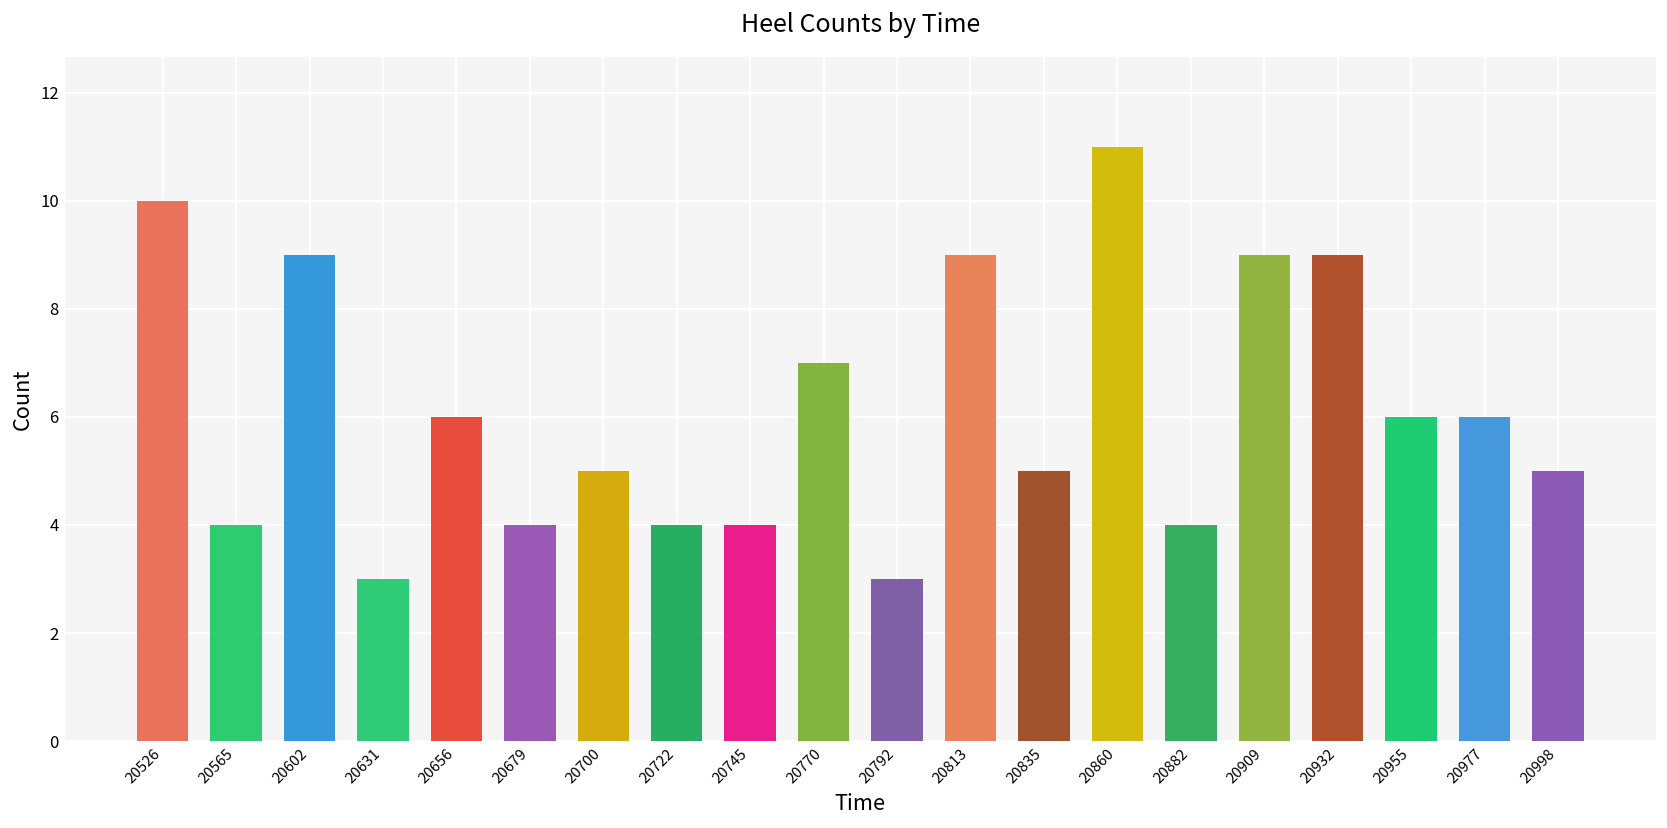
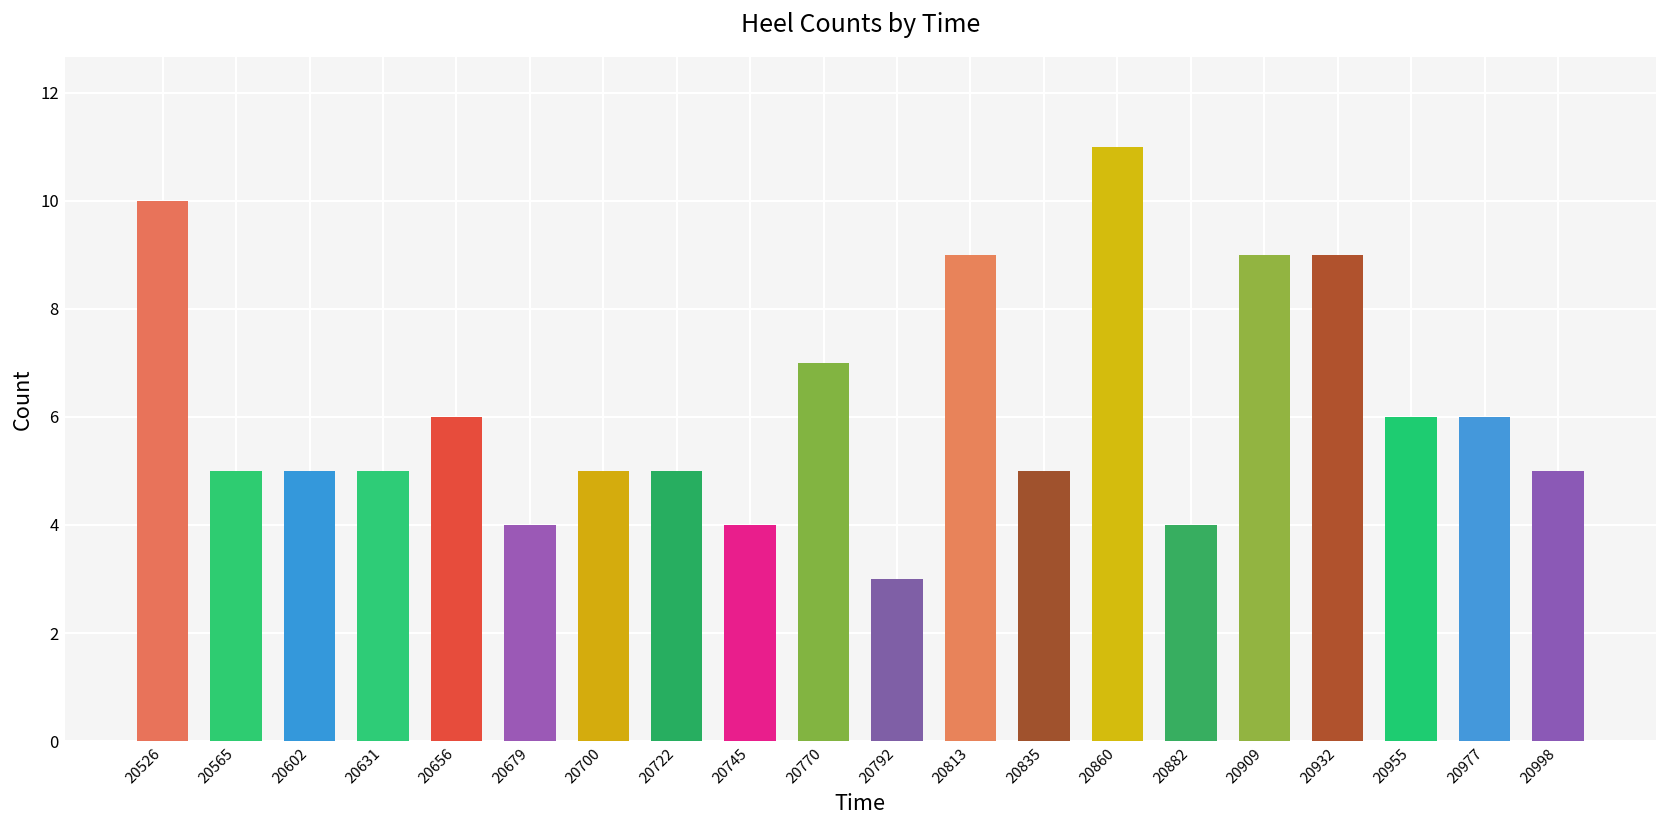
  {
    "20526": 10,
-   "20565": 4,
-   "20602": 9,
-   "20631": 3,
+   "20565": 5,
+   "20602": 5,
+   "20631": 5,
    "20656": 6,
    "20679": 4,
    "20700": 5,
-   "20722": 4,
+   "20722": 5,
    "20745": 4,
    "20770": 7,
    "20792": 3,
    "20813": 9,
    "20835": 5,
    "20860": 11,
    "20882": 4,
    "20909": 9,
    "20932": 9,
    "20955": 6,
    "20977": 6,
    "20998": 5
  }
